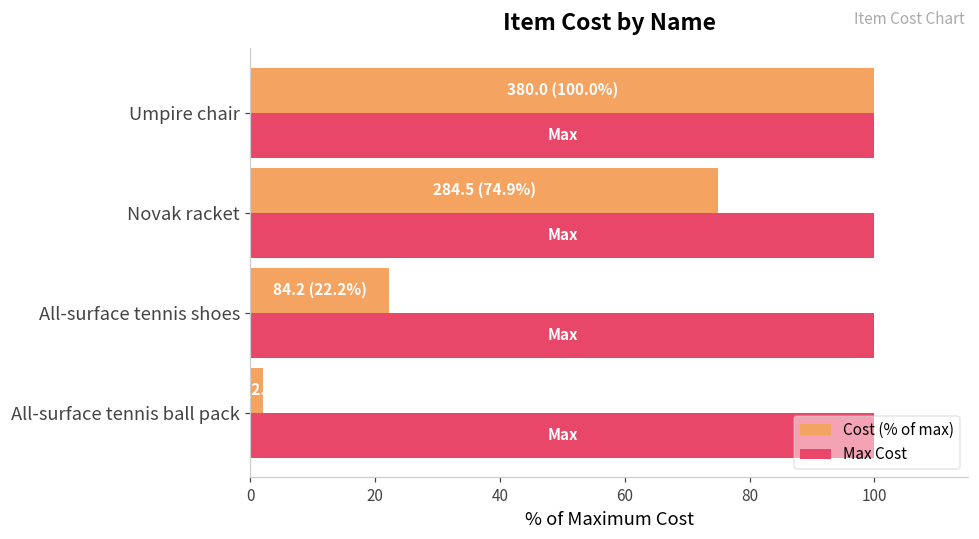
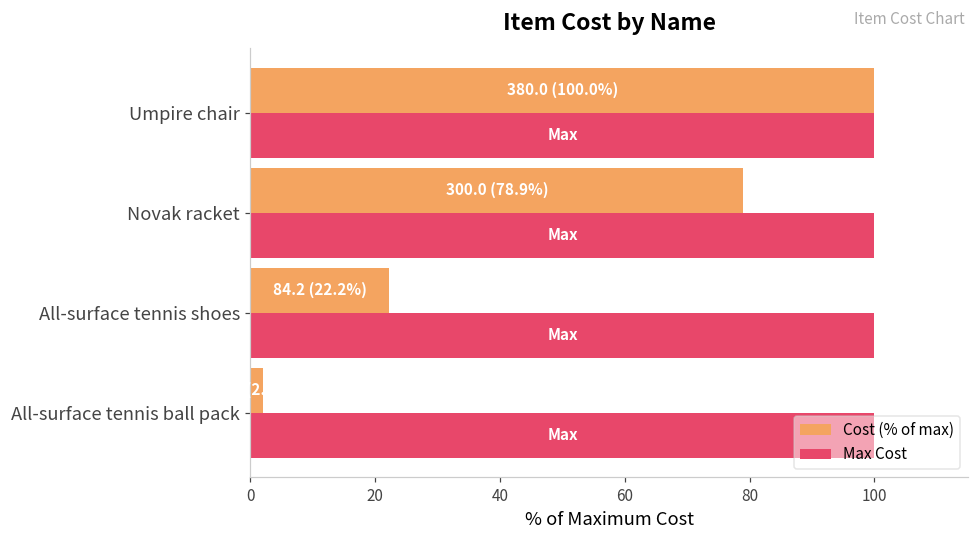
  {
    "Cost (% of max)": {
      "Umpire chair": "(100.0%)",
-     "Novak racket": "284.5 (74.9%)",
+     "Novak racket": "300.0 (78.9%)",
      "All-surface tennis shoes": "(22.2%)"
    },
    "Max Cost": {
      "Umpire chair": "100",
      "Novak racket": "100",
      "All-surface tennis shoes": "100"
    }
  }
